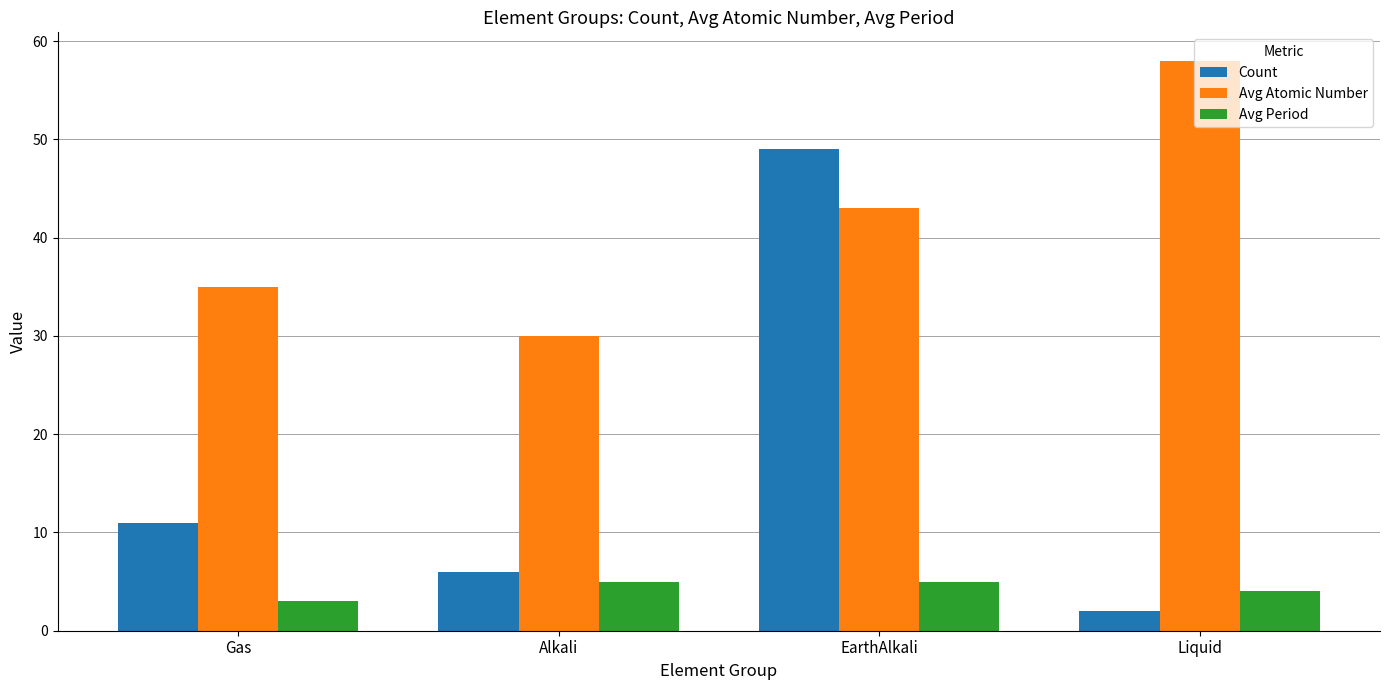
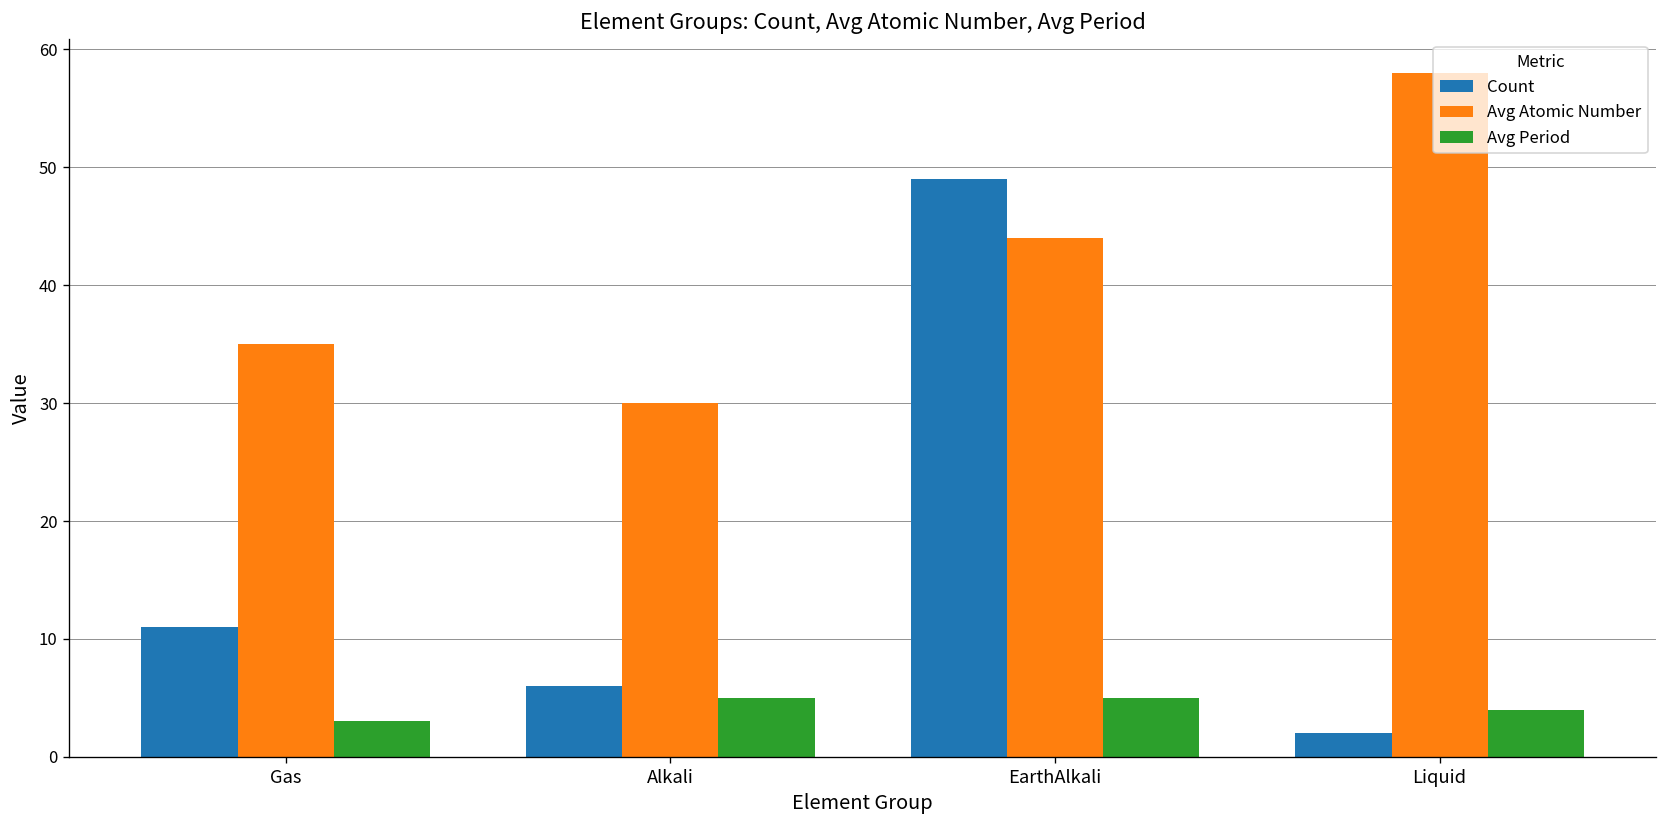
  {
    "Count": {
      "Gas": 11,
      "Alkali": 6,
      "EarthAlkali": 49,
      "Liquid": 2
    },
    "Avg Atomic Number": {
      "Gas": 35,
      "Alkali": 30,
-     "EarthAlkali": 43
+     "EarthAlkali": 44
    },
    "Avg Period": {
      "Gas": 3,
      "Alkali": 5,
      "EarthAlkali": 5,
      "Liquid": 4
    }
  }
